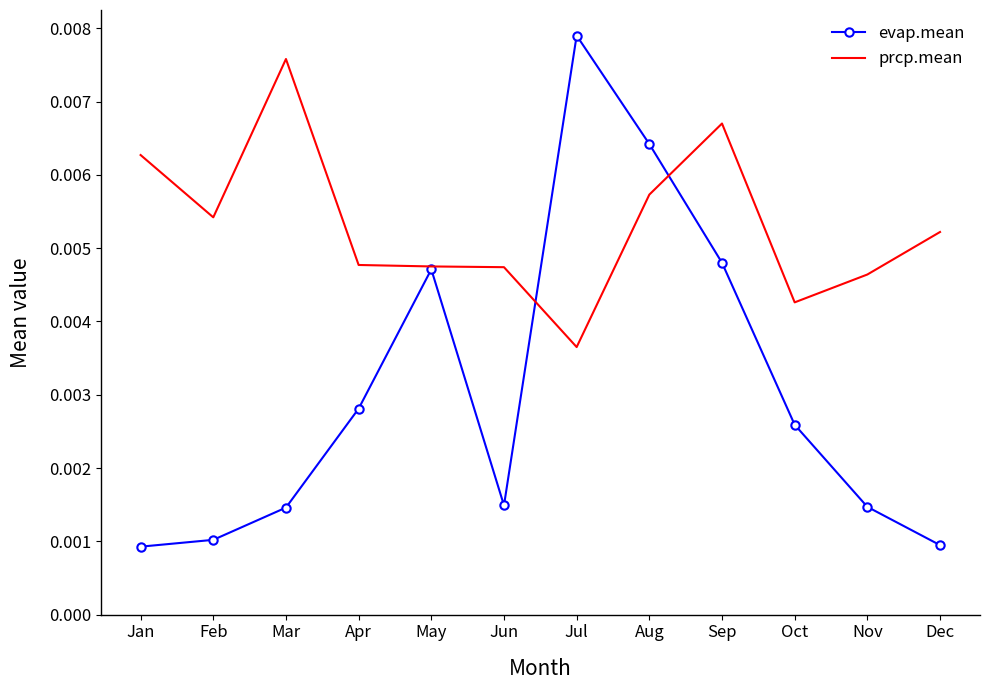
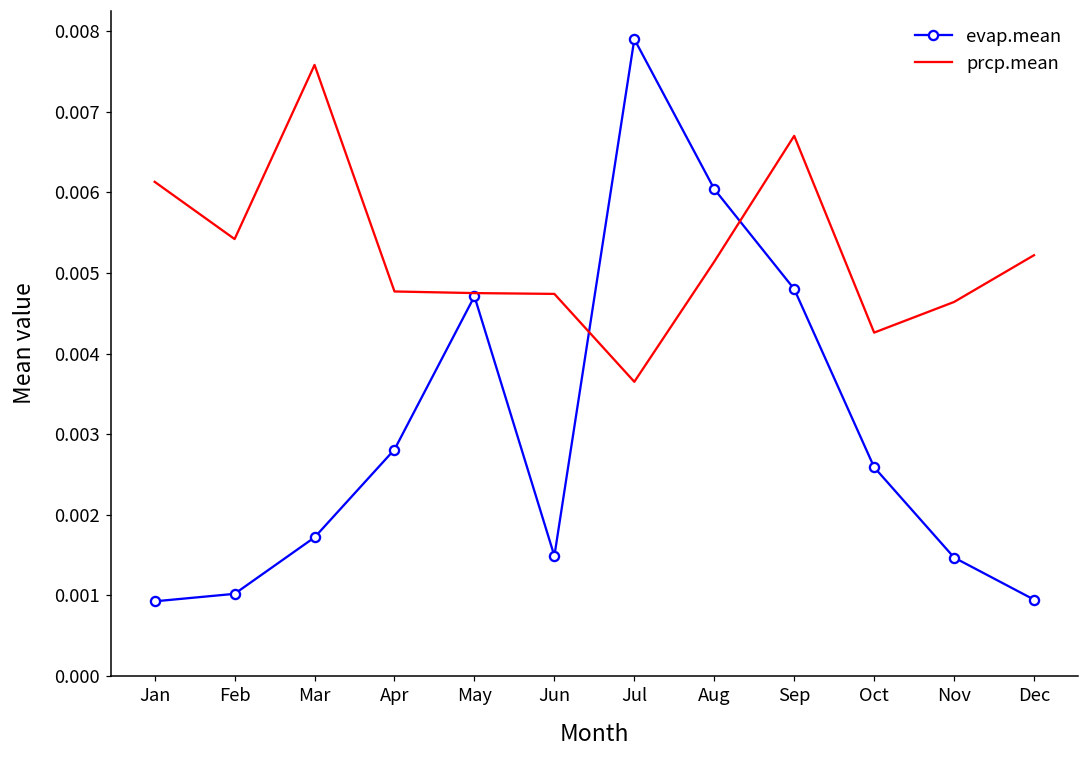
  {
    "evap.mean": {
      "Jan": 0.0009,
      "Feb": 0.0010,
-     "Mar": 0.0015,
+     "Mar": 0.0017,
      "Apr": 0.0028,
      "May": 0.0047,
      "Jun": 0.0015,
      "Jul": 0.0079,
-     "Aug": 0.0064,
+     "Aug": 0.0060,
      "Sep": 0.0048,
      "Oct": 0.0026,
      "Nov": 0.0015,
      "Dec": 0.0009
    },
    "prcp.mean": {
-     "Jan": 0.0063,
+     "Jan": 0.0061,
      "Feb": 0.0054,
      "Mar": 0.0076,
      "Apr": 0.0048,
      "May": 0.0048,
      "Jun": 0.0047,
      "Jul": 0.0037,
-     "Aug": 0.0057,
+     "Aug": 0.0051,
      "Sep": 0.0067,
      "Oct": 0.0043,
      "Nov": 0.0046,
      "Dec": 0.0052
    }
  }
